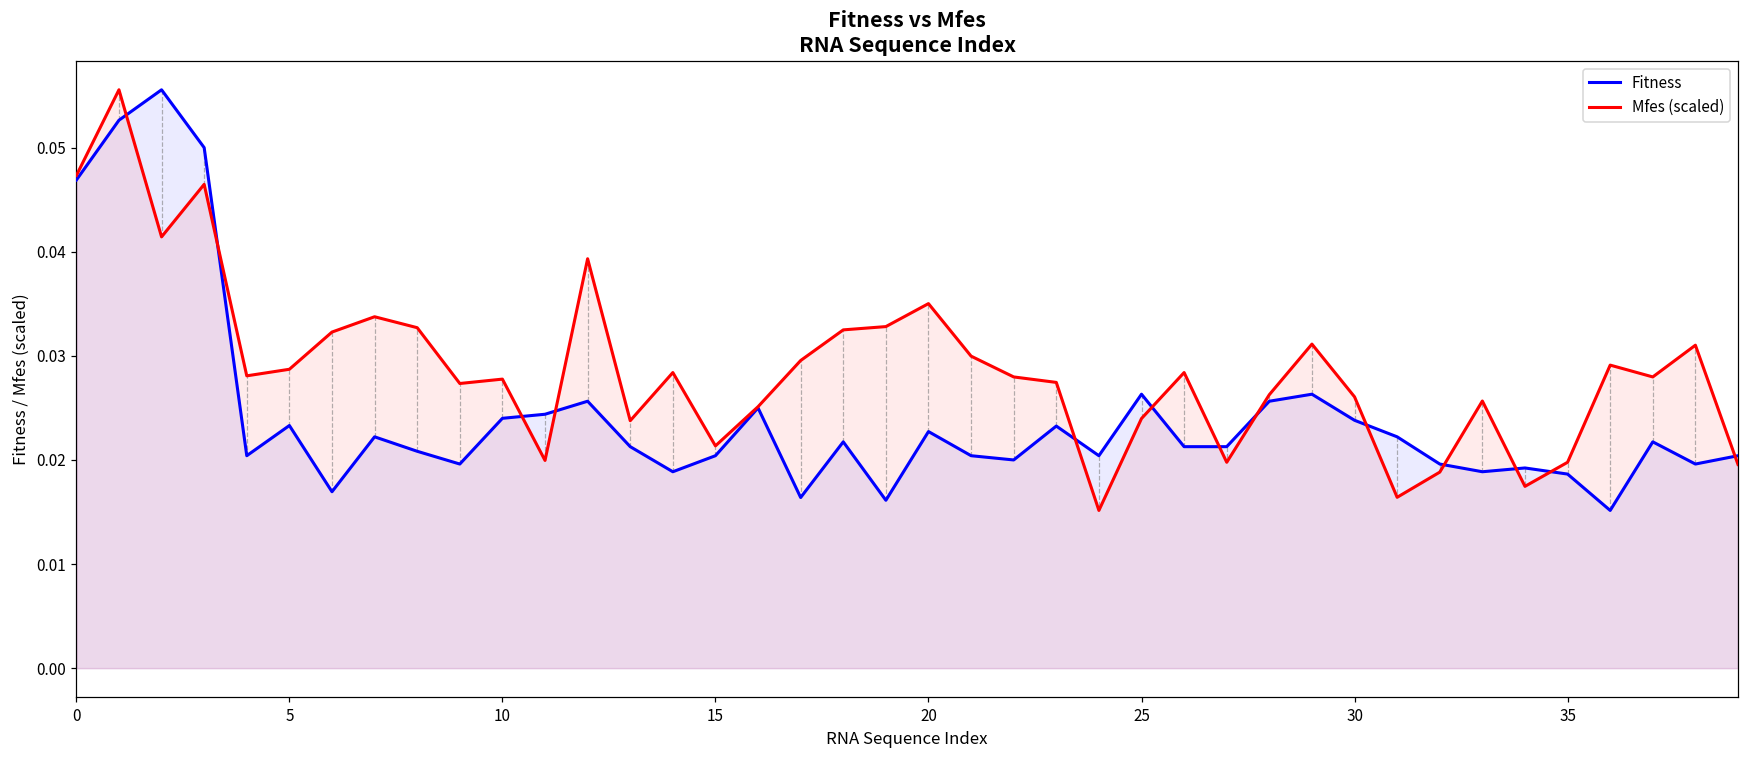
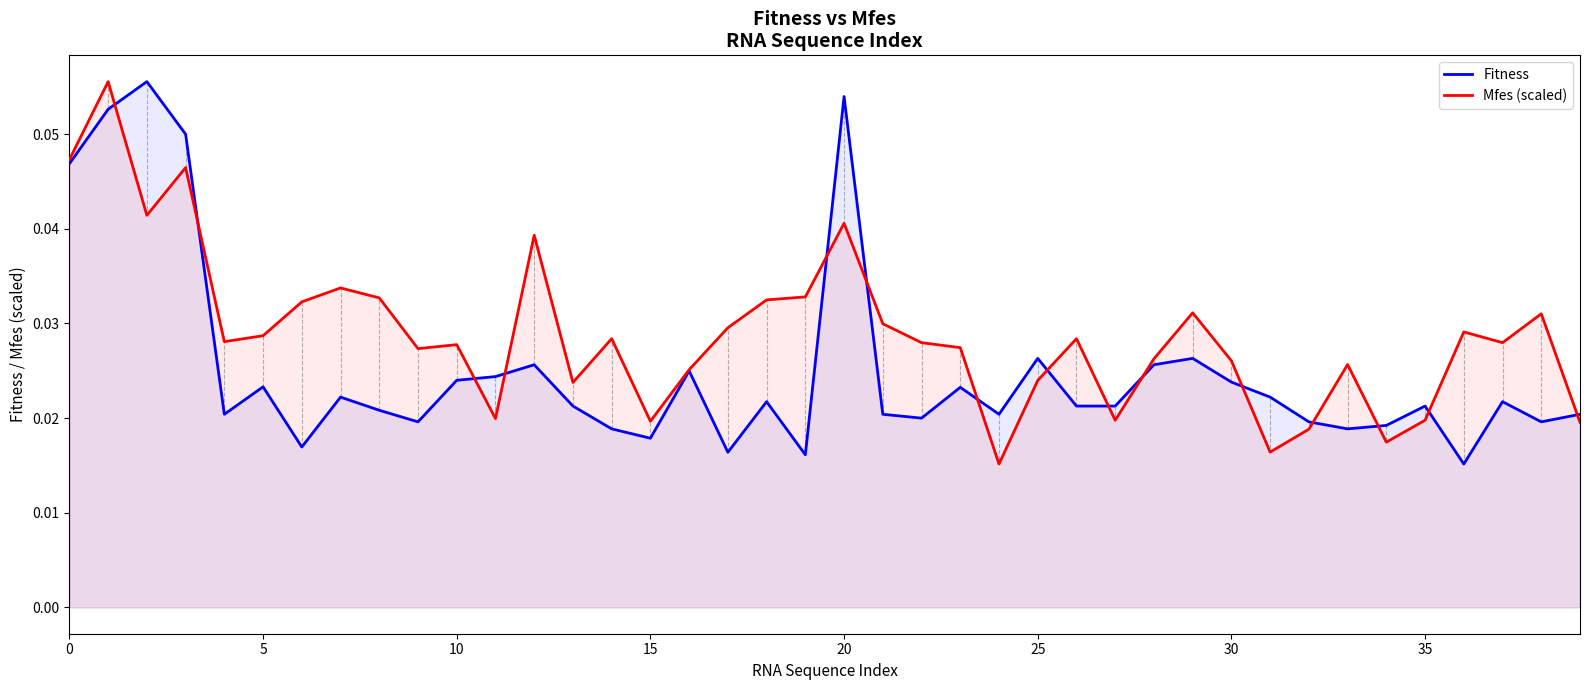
  {
    "Fitness": {
-     "15": 0.020,
-     "20": 0.023,
-     "35": 0.019
+     "15": 0.018,
+     "20": 0.054,
+     "35": 0.021
    },
    "Mfes (scaled)": {
-     "15": 0.021,
-     "20": 0.035
+     "15": 0.020,
+     "20": 0.041
    }
  }
